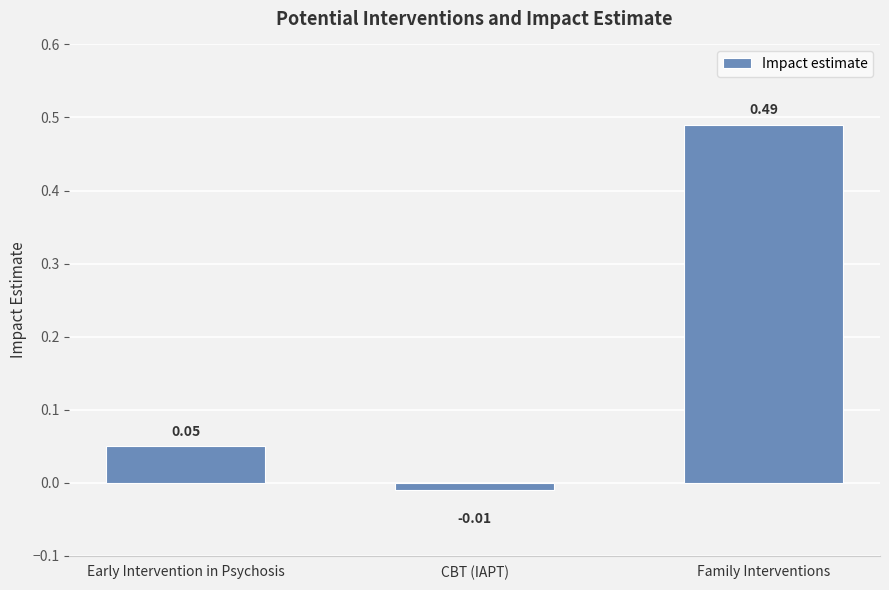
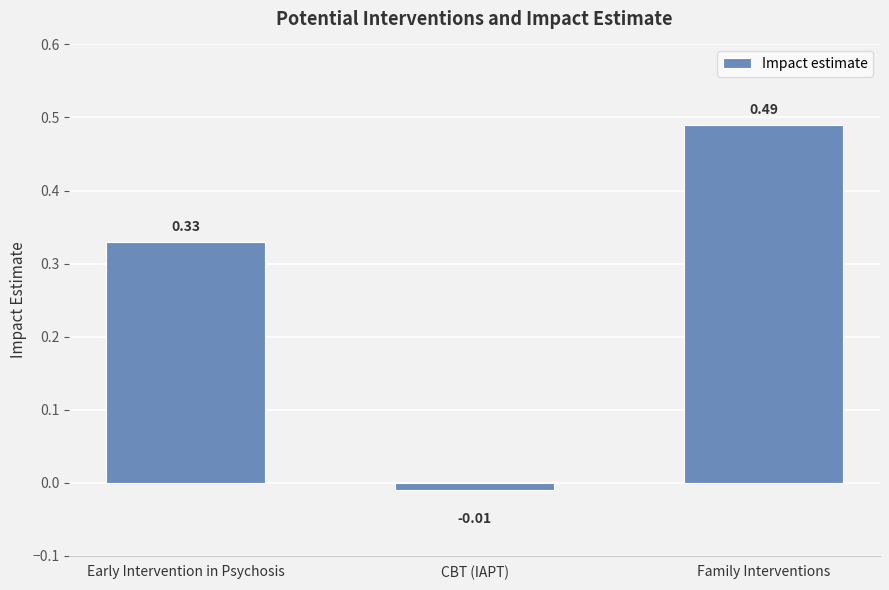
  {
-   "Early Intervention in Psychosis": 0.05,
+   "Early Intervention in Psychosis": 0.33,
    "CBT (IAPT)": -0.01,
    "Family Interventions": 0.49
  }
